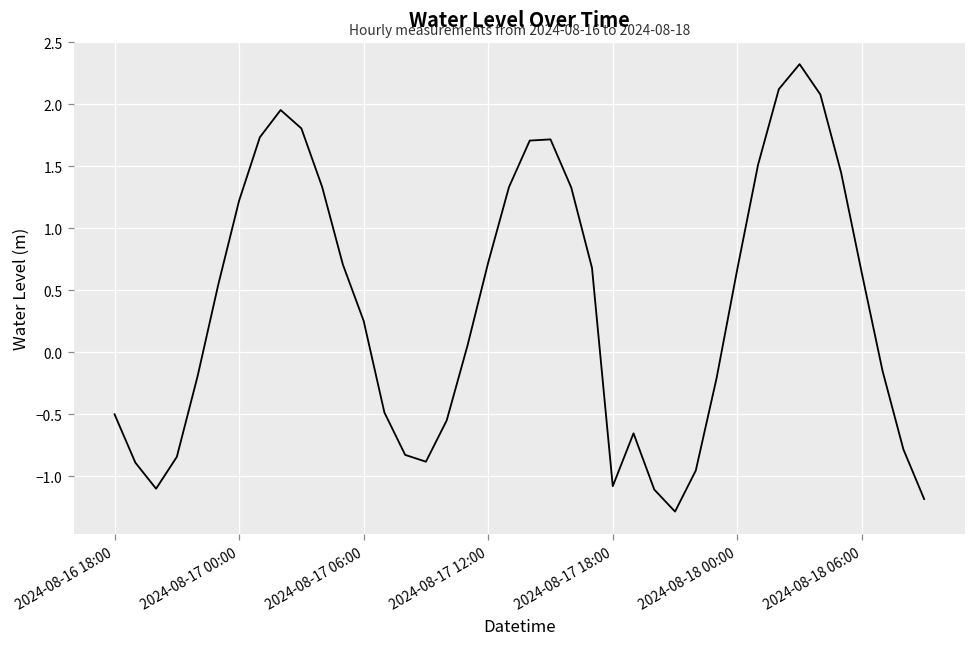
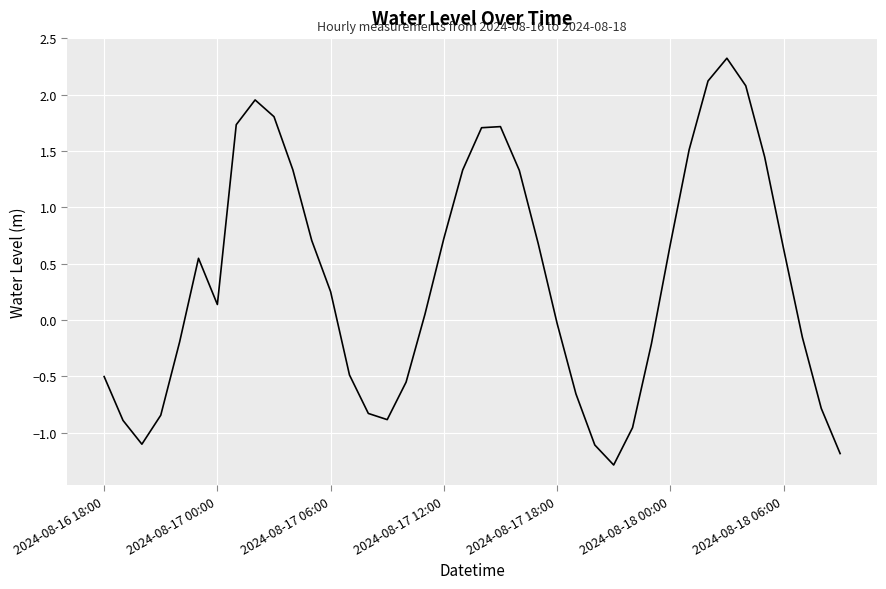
  {
    "2024-08-16 18:00": -0.50,
-   "2024-08-17 00:00": 1.22,
+   "2024-08-17 00:00": 0.14,
    "2024-08-17 06:00": 0.25,
    "2024-08-17 12:00": 0.72,
-   "2024-08-17 18:00": -1.08,
+   "2024-08-17 18:00": -0.03,
    "2024-08-18 00:00": 0.67,
    "2024-08-18 06:00": 0.64
  }
